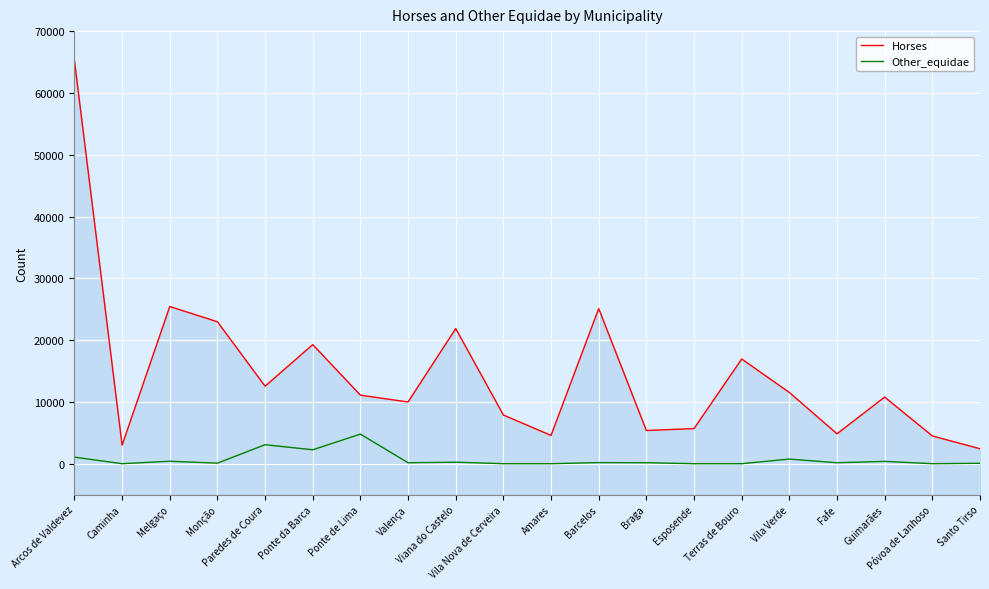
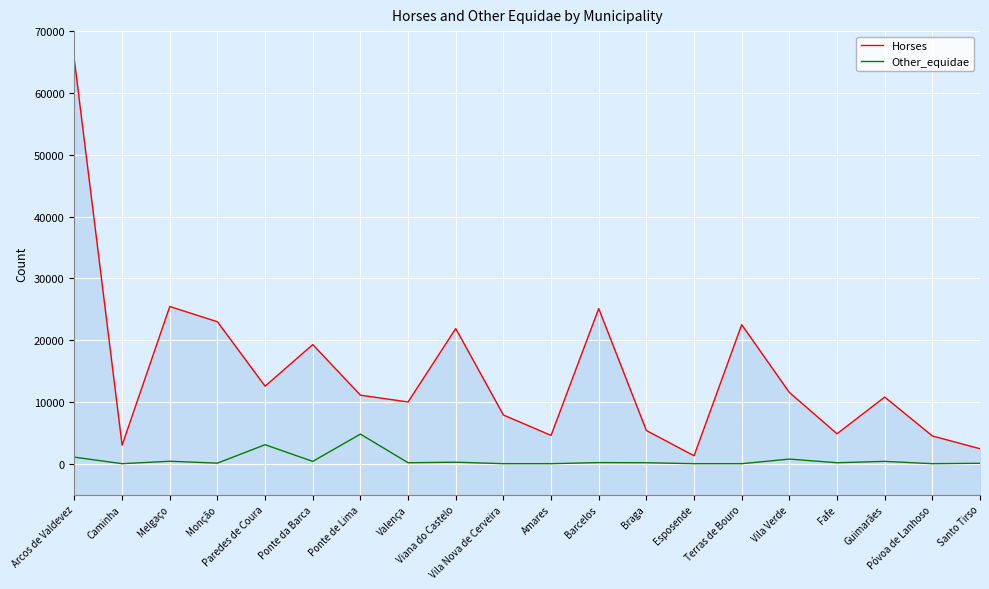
  {
    "Horses": {
      "Arcos de Valdevez": 65000,
      "Caminha": 3000,
      "Melgaço": 25000,
      "Monção": 23000,
      "Paredes de Coura": 13000,
      "Ponte da Barca": 19000,
      "Ponte de Lima": 11000,
      "Valença": 10000,
      "Viana do Castelo": 22000,
      "Vila Nova de Cerveira": 8000,
      "Amares": 5000,
      "Barcelos": 25000,
      "Braga": 5000,
-     "Esposende": 6000,
-     "Terras de Bouro": 17000,
+     "Esposende": 1000,
+     "Terras de Bouro": 22000,
      "Vila Verde": 12000,
      "Fafe": 5000,
      "Guimarães": 11000,
      "Póvoa de Lanhoso": 4000,
      "Santo Tirso": 2000
    },
    "Other_equidae": {
      "Arcos de Valdevez": 1000,
      "Caminha": 0,
      "Melgaço": 0,
      "Monção": 0,
      "Paredes de Coura": 3000,
-     "Ponte da Barca": 2000,
+     "Ponte da Barca": 0,
      "Ponte de Lima": 5000,
      "Valença": 0,
      "Viana do Castelo": 0,
      "Vila Nova de Cerveira": 0,
      "Amares": 0,
      "Barcelos": 0,
      "Braga": 0,
      "Esposende": 0,
      "Terras de Bouro": 0,
      "Vila Verde": 1000,
      "Fafe": 0,
      "Guimarães": 0,
      "Póvoa de Lanhoso": 0,
      "Santo Tirso": 0
    }
  }
